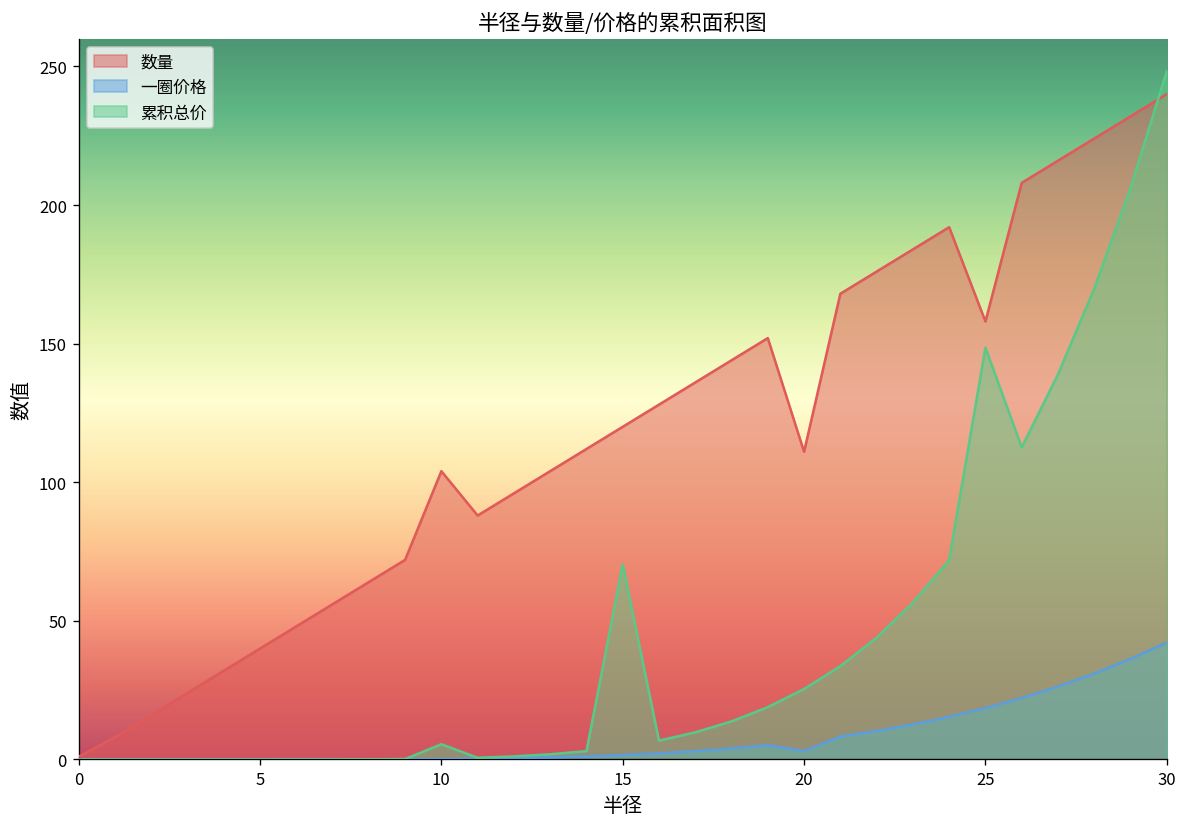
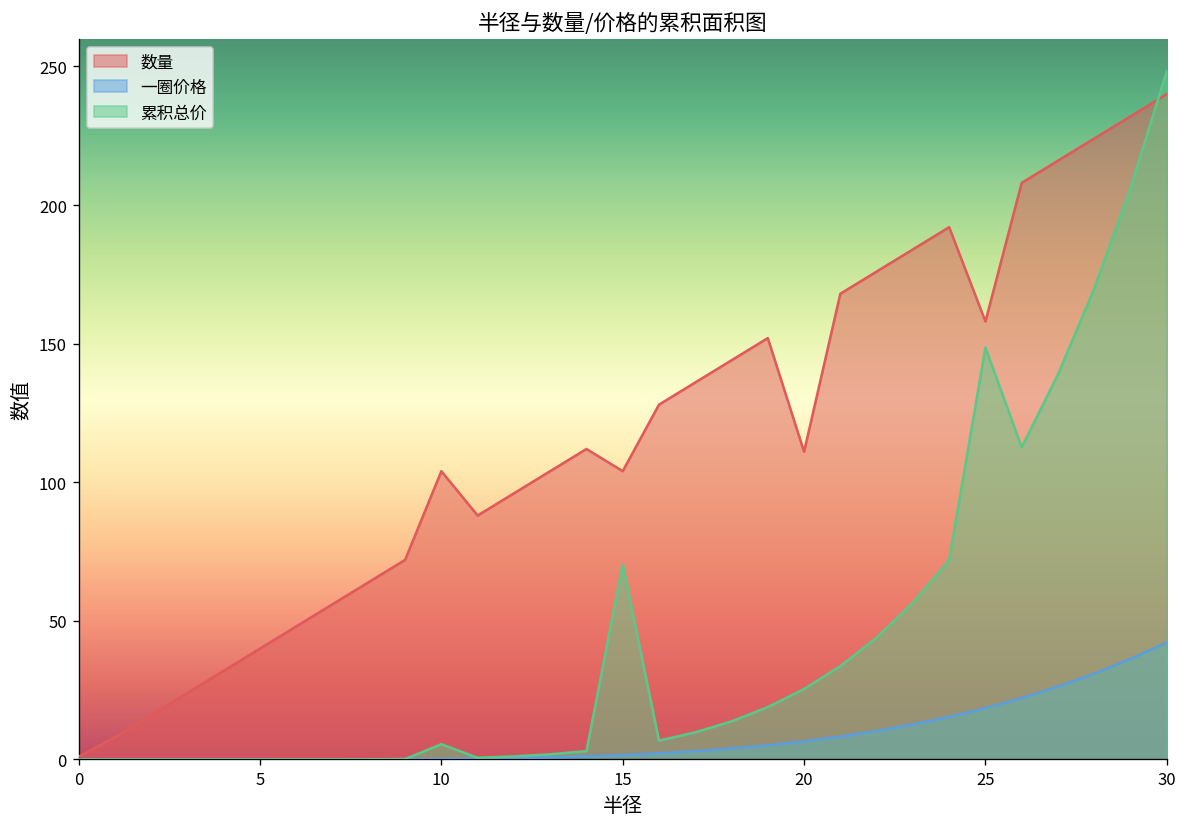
  {
    "数量": {
      "5": 40,
      "10": 104,
-     "15": 120,
+     "15": 104,
      "20": 111,
      "25": 158,
      "30": 240
    },
    "一圈价格": {
      "10": 0,
      "15": 2,
-     "20": 3,
+     "20": 7,
      "25": 19,
      "30": 42
    },
    "累积总价": {
      "10": 6,
      "15": 70,
      "20": 25,
      "25": 149,
      "30": 248
    }
  }
